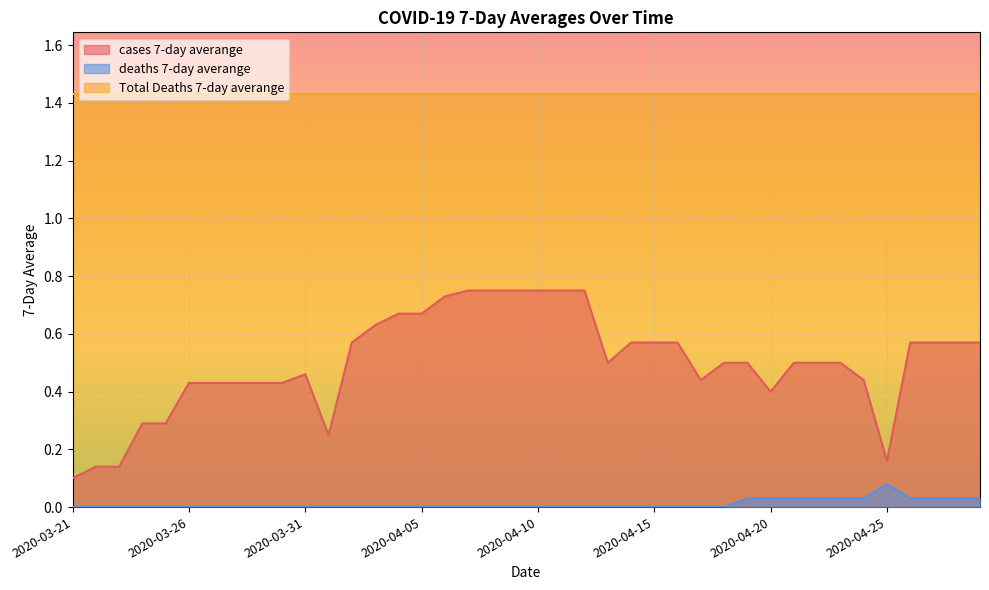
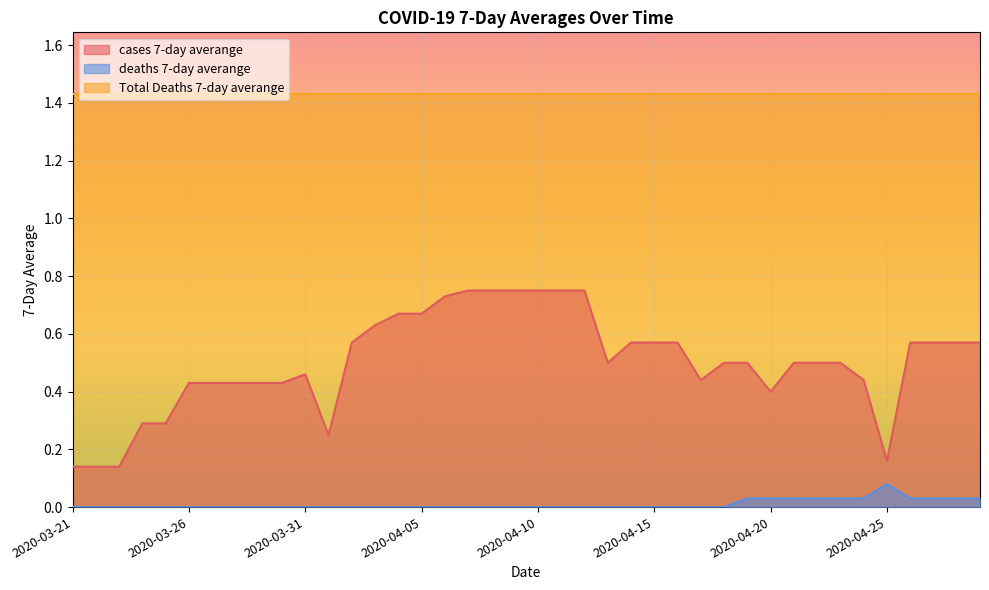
  {
    "cases 7-day averange": {
-     "2020-03-21": 0.10,
+     "2020-03-21": 0.14,
      "2020-03-26": 0.43,
      "2020-03-31": 0.46,
      "2020-04-05": 0.67,
      "2020-04-10": 0.75,
      "2020-04-15": 0.57,
      "2020-04-20": 0.40,
      "2020-04-25": 0.16
    },
    "deaths 7-day averange": {
      "2020-03-21": 0.00,
      "2020-03-26": 0.00,
      "2020-03-31": 0.00,
      "2020-04-05": 0.00,
      "2020-04-10": 0.00,
      "2020-04-15": 0.00,
      "2020-04-20": 0.03,
      "2020-04-25": 0.08
    },
    "Total Deaths 7-day averange": {
      "2020-03-21": 1.43,
      "2020-03-31": 1.43,
      "2020-04-05": 1.43,
      "2020-04-10": 1.43,
      "2020-04-15": 1.43,
      "2020-04-20": 1.43,
      "2020-04-25": 1.43
    }
  }
